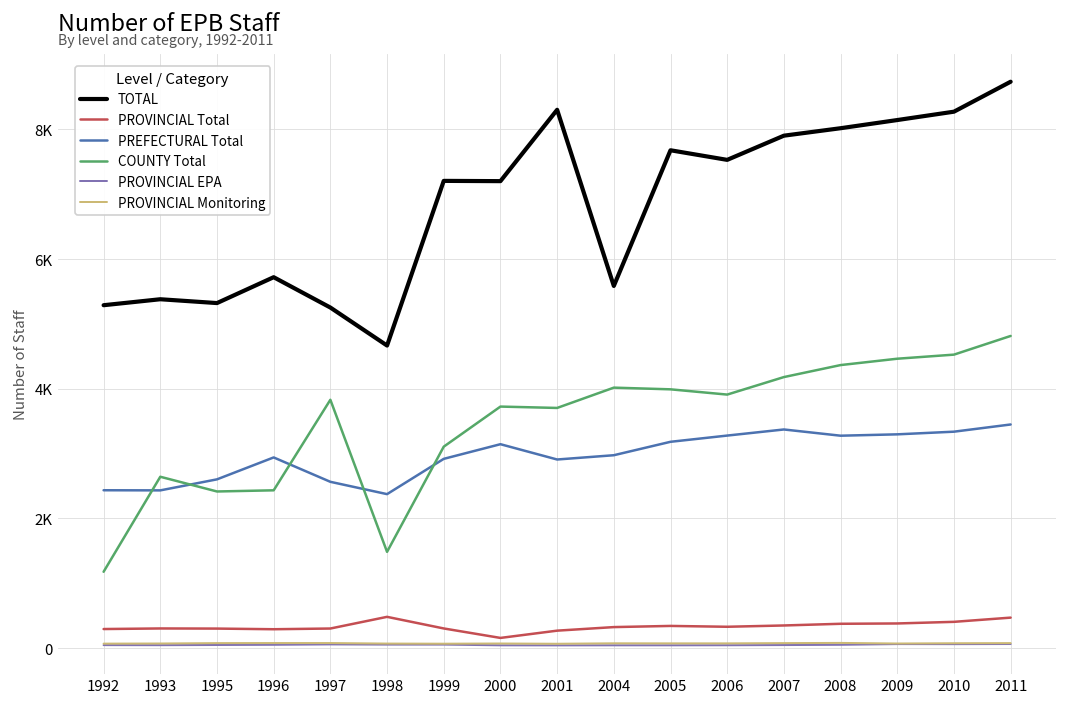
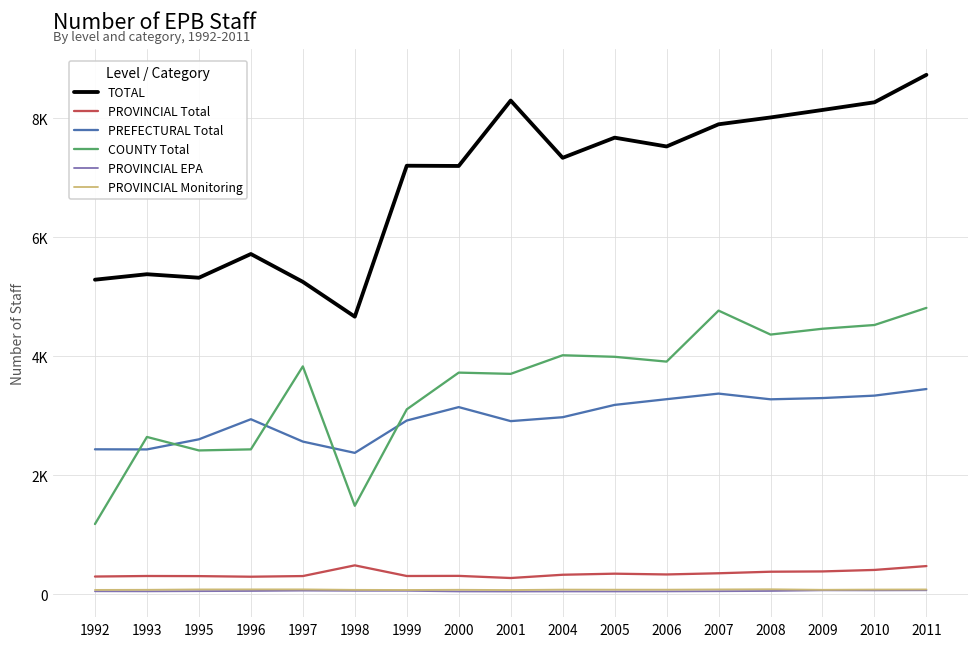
  {
    "TOTAL": {
      "1992": 5300,
      "1993": 5400,
      "1995": 5300,
      "1996": 5700,
      "1997": 5300,
      "1998": 4700,
      "1999": 7200,
      "2000": 7200,
      "2001": 8300,
-     "2004": 5600,
+     "2004": 7300,
      "2005": 7700,
      "2006": 7500,
      "2007": 7900,
      "2008": 8000,
      "2009": 8100,
      "2010": 8300,
      "2011": 8700
    },
    "PROVINCIAL Total": {
      "1992": 300,
      "1993": 300,
      "1995": 300,
      "1996": 300,
      "1997": 300,
      "1998": 500,
      "1999": 300,
-     "2000": 200,
+     "2000": 300,
      "2001": 300,
      "2004": 300,
      "2005": 300,
      "2006": 300,
      "2007": 400,
      "2008": 400,
      "2009": 400,
      "2010": 400,
      "2011": 500
    },
    "COUNTY Total": {
      "1992": 1200,
      "1993": 2600,
      "1995": 2400,
      "1996": 2400,
      "1997": 3800,
      "1998": 1500,
      "1999": 3100,
      "2000": 3700,
      "2001": 3700,
      "2004": 4000,
      "2005": 4000,
      "2006": 3900,
-     "2007": 4200,
+     "2007": 4800,
      "2008": 4400,
      "2009": 4500,
      "2010": 4500,
      "2011": 4800
    }
  }
